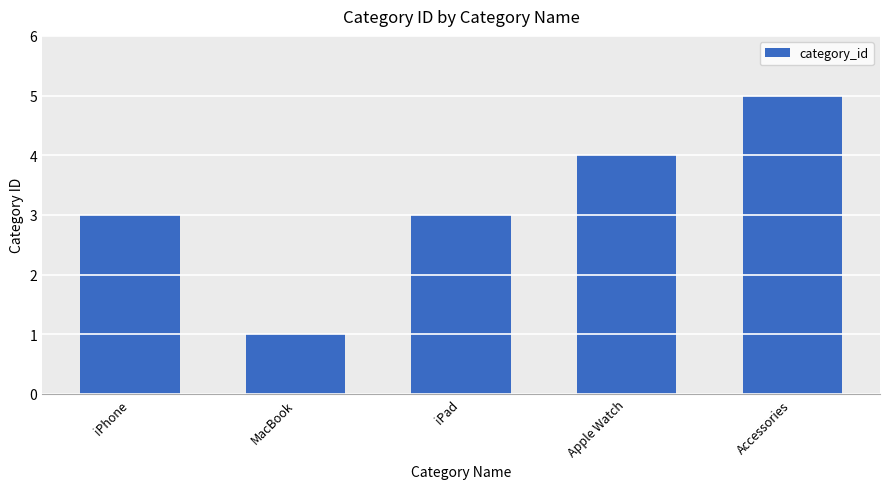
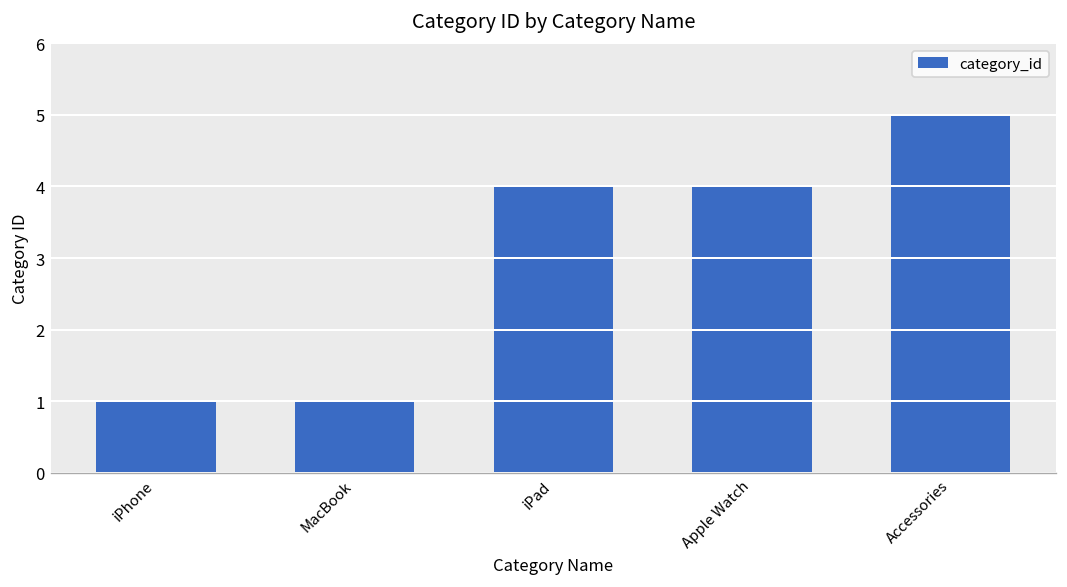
  {
-   "iPhone": 3,
+   "iPhone": 1,
    "MacBook": 1,
-   "iPad": 3,
+   "iPad": 4,
    "Apple Watch": 4,
    "Accessories": 5
  }
